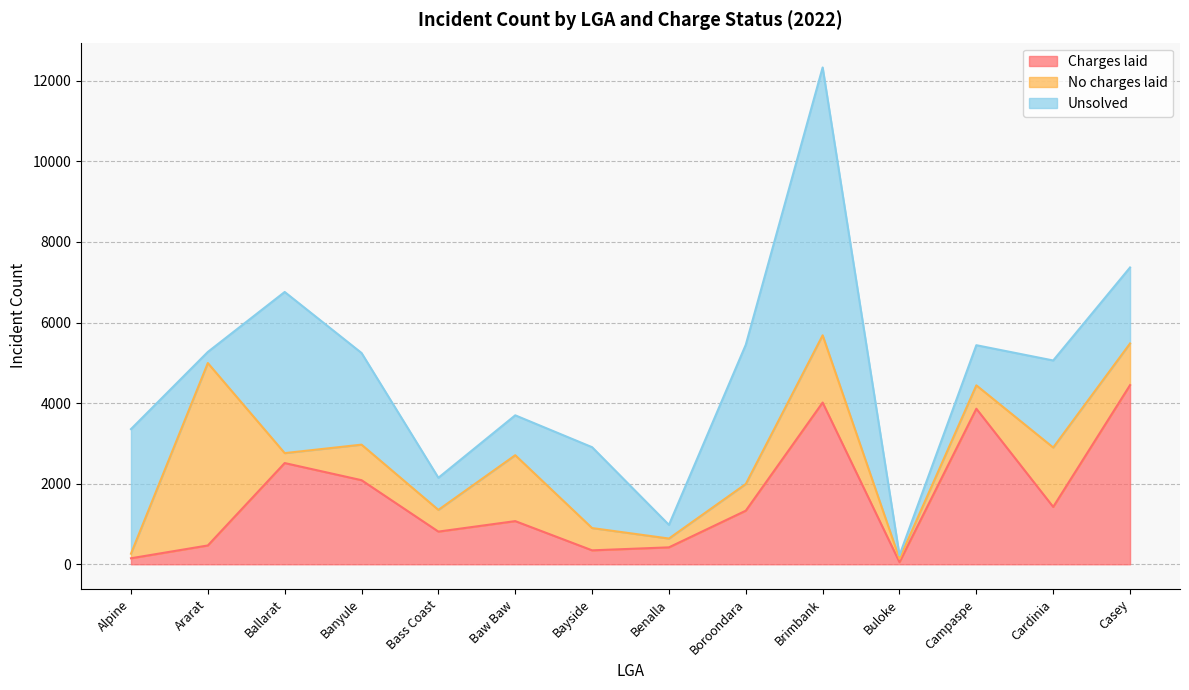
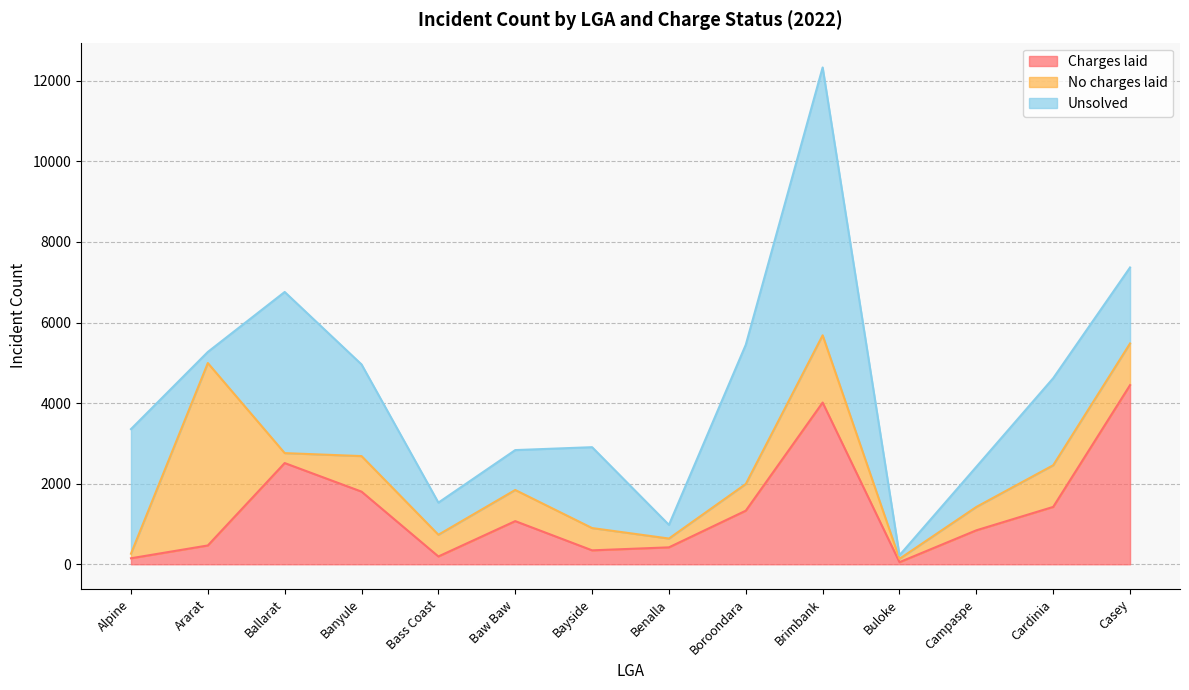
  {
    "Charges laid": {
      "Alpine": 100,
      "Ararat": 500,
      "Ballarat": 2500,
-     "Banyule": 2100,
-     "Bass Coast": 800,
+     "Banyule": 1800,
+     "Bass Coast": 200,
      "Baw Baw": 1100,
      "Bayside": 300,
      "Benalla": 400,
      "Boroondara": 1300,
      "Brimbank": 4000,
      "Buloke": 100,
-     "Campaspe": 3900,
+     "Campaspe": 800,
      "Cardinia": 1400,
      "Casey": 4400
    },
    "No charges laid": {
      "Alpine": 100,
      "Ararat": 4500,
      "Ballarat": 200,
      "Banyule": 900,
      "Bass Coast": 500,
-     "Baw Baw": 1600,
+     "Baw Baw": 800,
      "Bayside": 600,
      "Benalla": 200,
      "Boroondara": 700,
      "Brimbank": 1700,
      "Buloke": 100,
      "Campaspe": 600,
-     "Cardinia": 1500,
+     "Cardinia": 1000,
      "Casey": 1000
    },
    "Unsolved": {
      "Alpine": 3100,
      "Ararat": 300,
      "Ballarat": 4000,
      "Banyule": 2300,
      "Bass Coast": 800,
      "Baw Baw": 1000,
      "Bayside": 2000,
      "Benalla": 300,
      "Boroondara": 3500,
      "Brimbank": 6600,
      "Buloke": 100,
      "Campaspe": 1000,
      "Cardinia": 2200,
      "Casey": 1900
    }
  }
